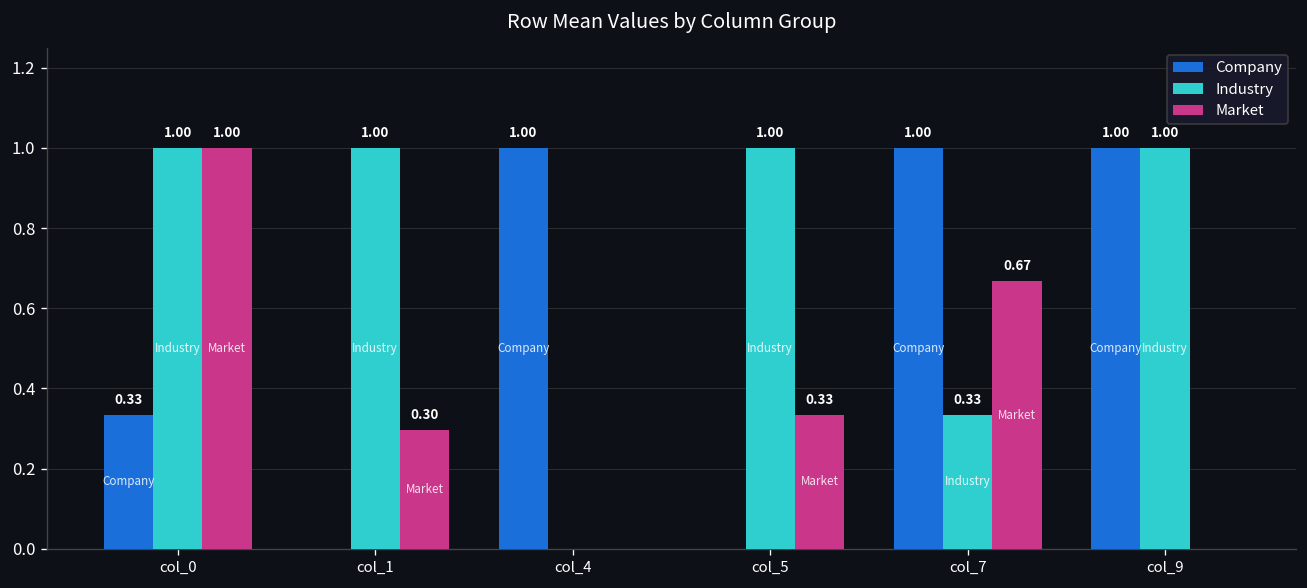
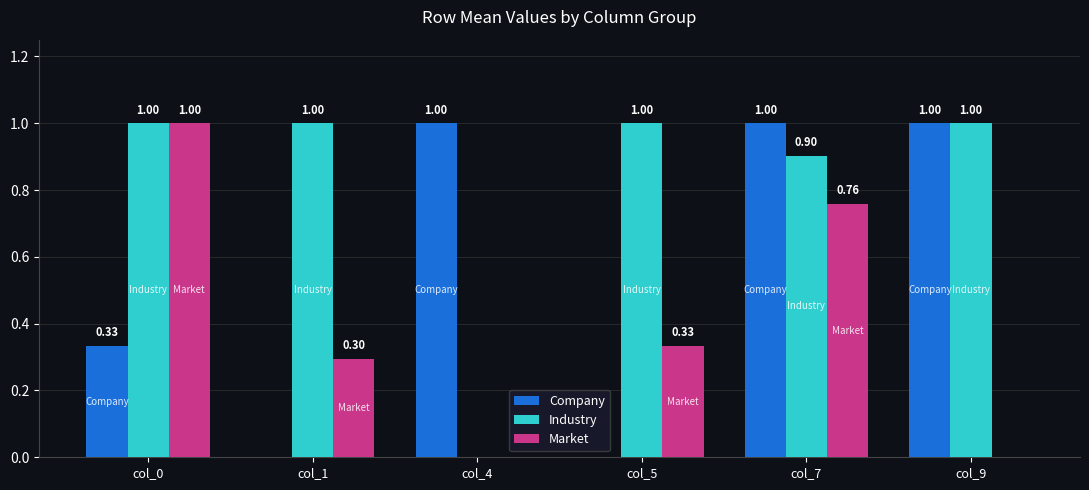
  {
    "Company": {
      "col_0": 0.33,
      "col_4": 1.00,
      "col_7": 1.00,
      "col_9": 1.00
    },
    "Industry": {
      "col_0": 1.00,
      "col_1": 1.00,
      "col_5": 1.00,
-     "col_7": 0.33,
+     "col_7": 0.90,
      "col_9": 1.00
    },
    "Market": {
      "col_0": 1.00,
      "col_1": 0.30,
      "col_5": 0.33,
-     "col_7": 0.67
+     "col_7": 0.76
    }
  }
